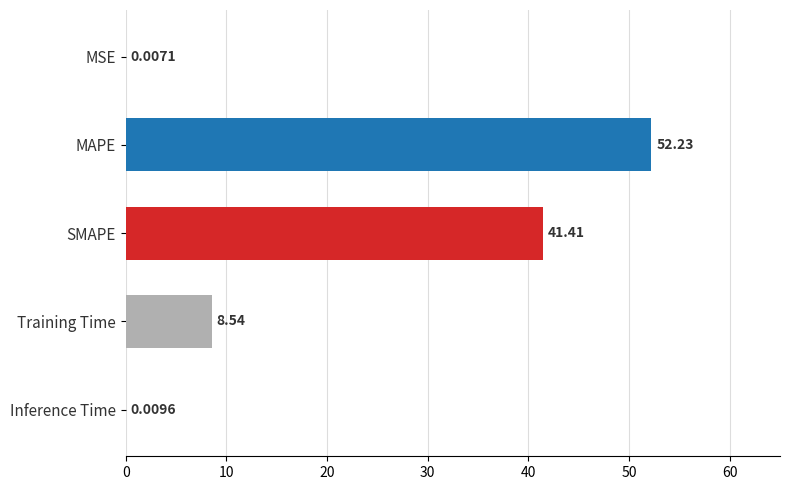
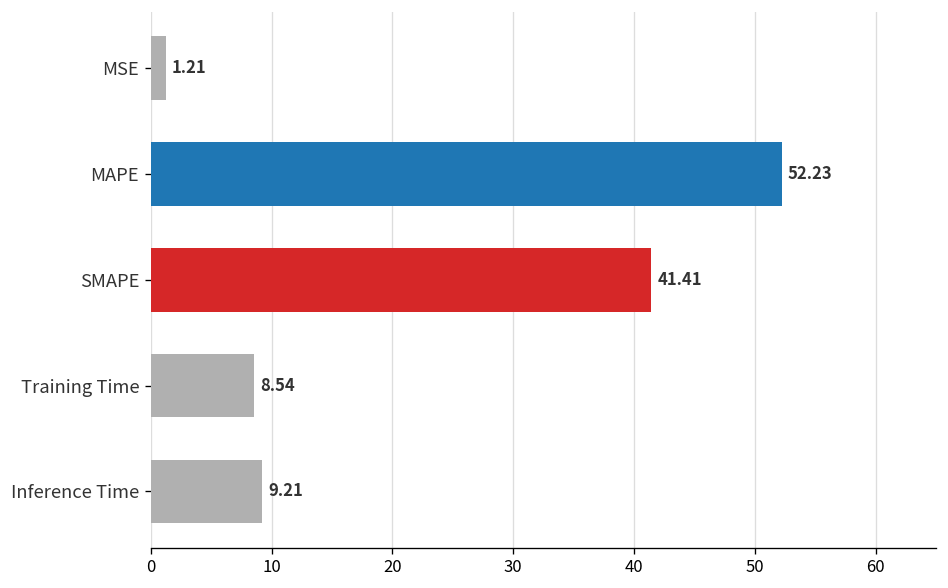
  {
-   "MSE": 0.0071,
+   "MSE": 1.21,
    "MAPE": 52.23,
    "SMAPE": 41.41,
    "Training Time": 8.54,
-   "Inference Time": 0.0096
+   "Inference Time": 9.21
  }
